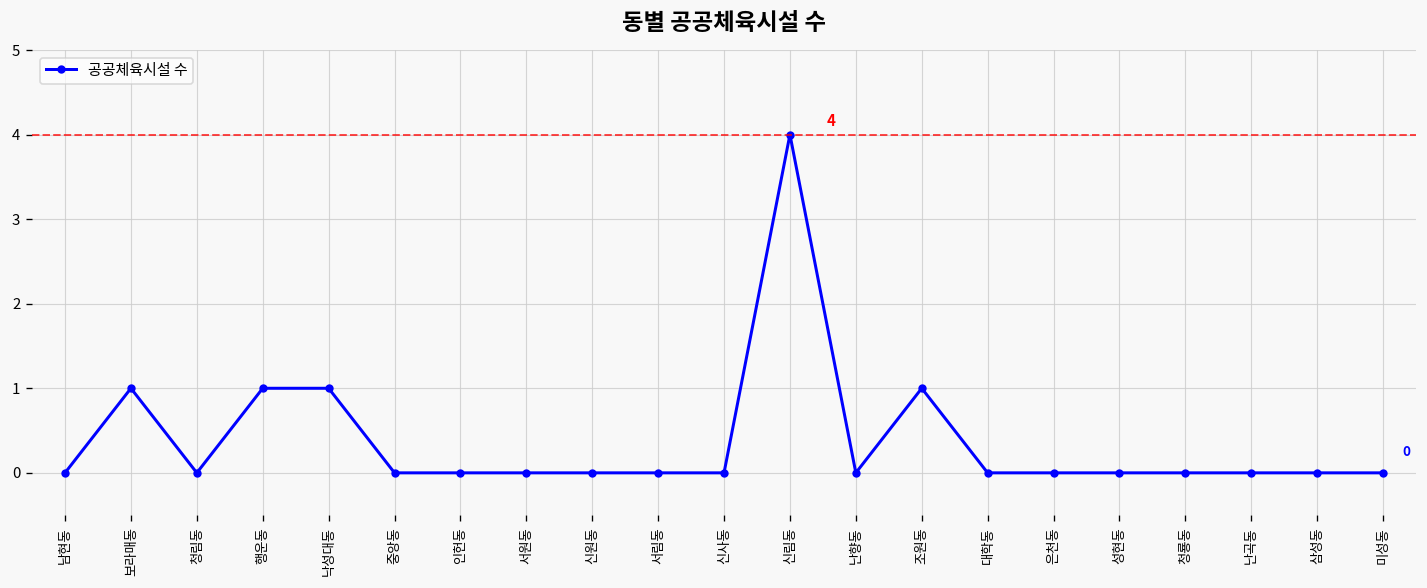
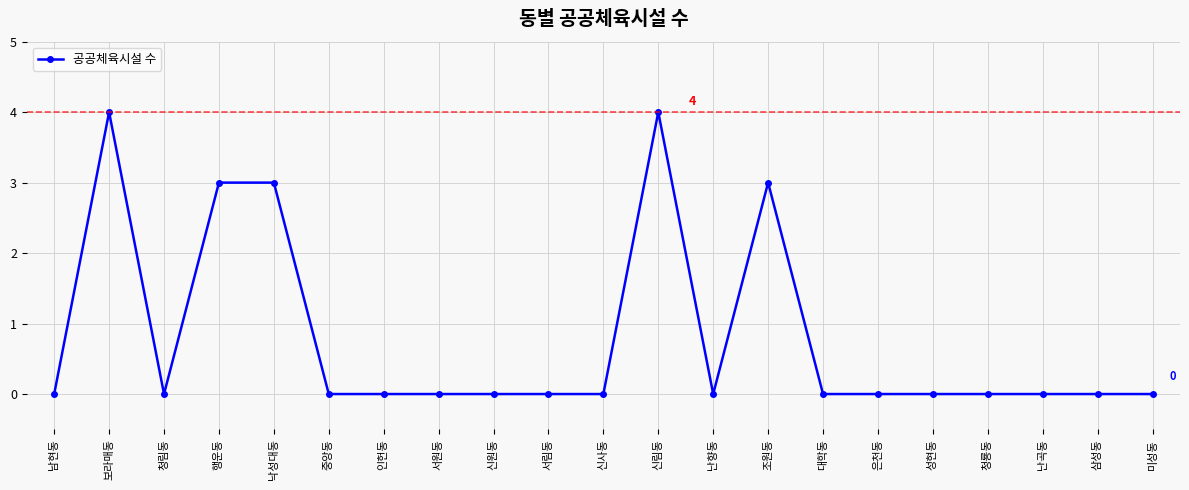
  {
    "남현동": 0,
-   "보라매동": 1,
+   "보라매동": 4,
    "청림동": 0,
-   "행운동": 1,
-   "낙성대동": 1,
+   "행운동": 3,
+   "낙성대동": 3,
    "중앙동": 0,
    "인헌동": 0,
    "서원동": 0,
    "신원동": 0,
    "서림동": 0,
    "신사동": 0,
    "난향동": 0,
-   "조원동": 1,
+   "조원동": 3,
    "대학동": 0,
    "은천동": 0,
    "성현동": 0,
    "청룡동": 0,
    "난곡동": 0,
    "삼성동": 0
  }
